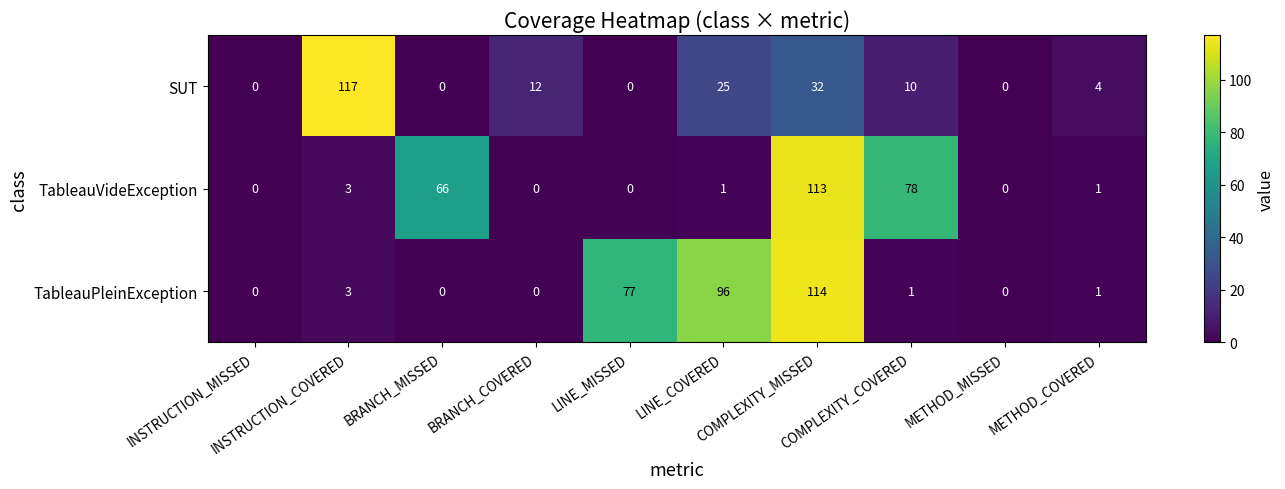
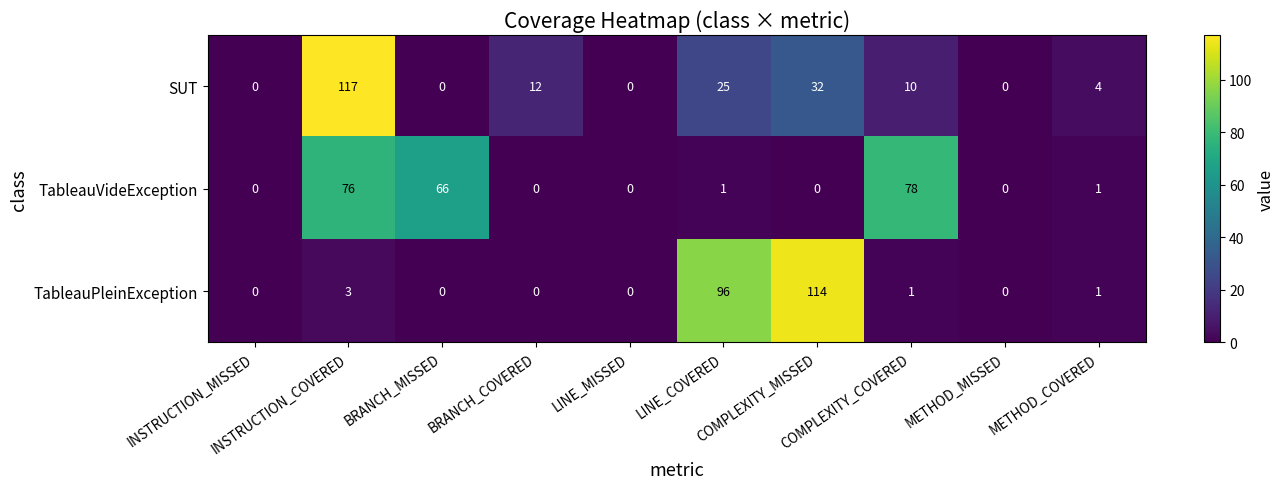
  {
    "SUT": {
      "INSTRUCTION_MISSED": 0,
      "INSTRUCTION_COVERED": 117,
      "BRANCH_MISSED": 0,
      "BRANCH_COVERED": 12,
      "LINE_MISSED": 0,
      "LINE_COVERED": 25,
      "COMPLEXITY_MISSED": 32,
      "COMPLEXITY_COVERED": 10,
      "METHOD_MISSED": 0,
      "METHOD_COVERED": 4
    },
    "TableauVideException": {
      "INSTRUCTION_MISSED": 0,
-     "INSTRUCTION_COVERED": 3,
+     "INSTRUCTION_COVERED": 76,
      "BRANCH_MISSED": 66,
      "BRANCH_COVERED": 0,
      "LINE_MISSED": 0,
      "LINE_COVERED": 1,
-     "COMPLEXITY_MISSED": 113,
+     "COMPLEXITY_MISSED": 0,
      "COMPLEXITY_COVERED": 78,
      "METHOD_MISSED": 0,
      "METHOD_COVERED": 1
    },
    "TableauPleinException": {
      "INSTRUCTION_MISSED": 0,
      "INSTRUCTION_COVERED": 3,
      "BRANCH_MISSED": 0,
      "BRANCH_COVERED": 0,
-     "LINE_MISSED": 77,
+     "LINE_MISSED": 0,
      "LINE_COVERED": 96,
      "COMPLEXITY_MISSED": 114,
      "COMPLEXITY_COVERED": 1,
      "METHOD_MISSED": 0,
      "METHOD_COVERED": 1
    }
  }
